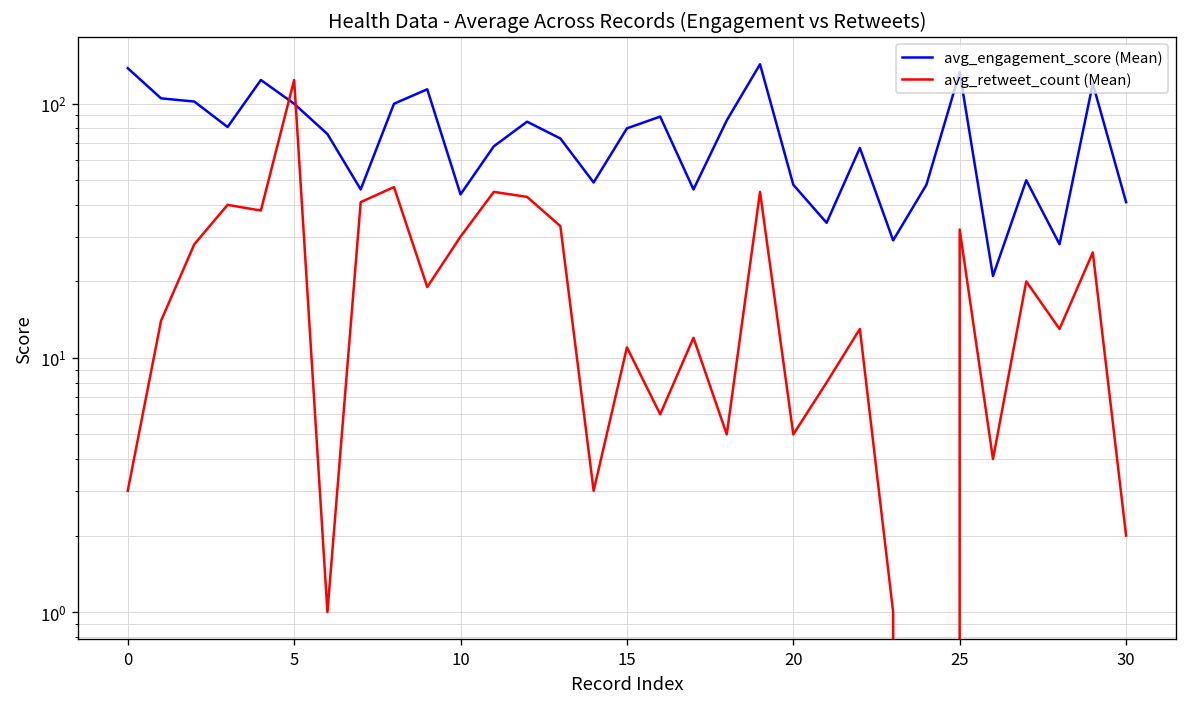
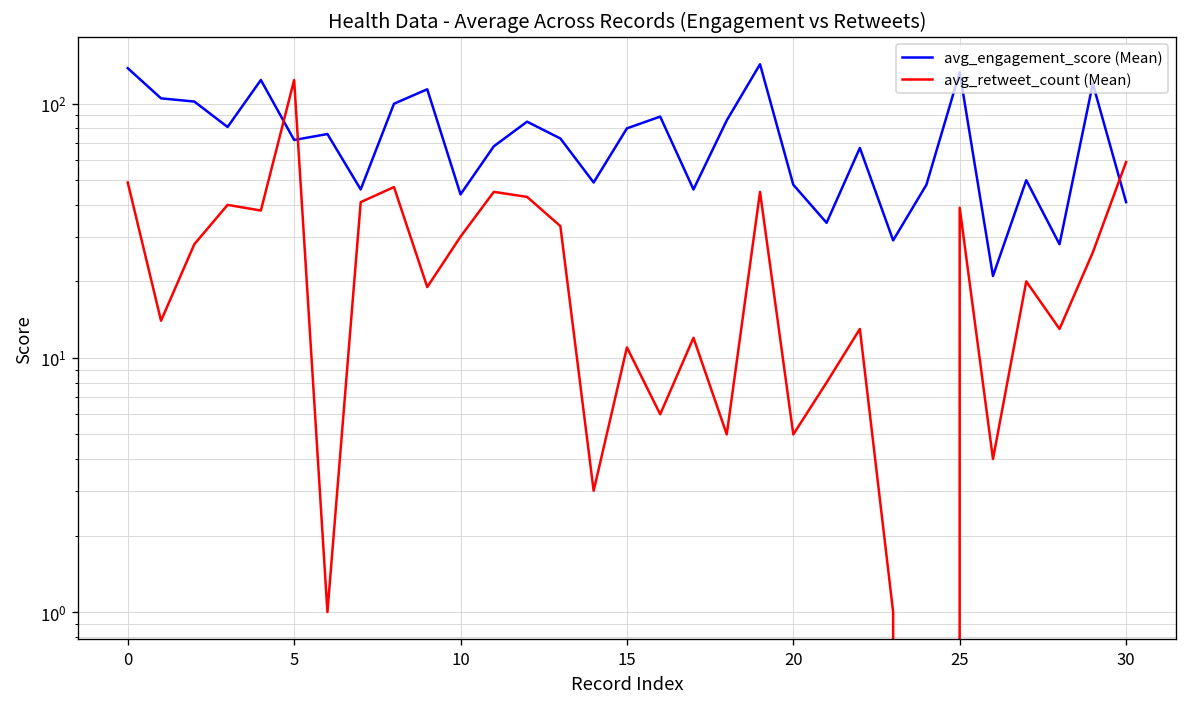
  {
    "avg_engagement_score (Mean)": {
      "0": 140,
-     "5": 100,
+     "5": 72,
      "10": 44,
      "15": 80,
      "20": 48,
      "30": 41
    },
    "avg_retweet_count (Mean)": {
-     "0": 3,
+     "0": 49,
      "5": 120,
      "10": 30,
      "15": 11,
      "20": 5,
-     "25": 32,
-     "30": 2
+     "25": 39,
+     "30": 59
    }
  }
